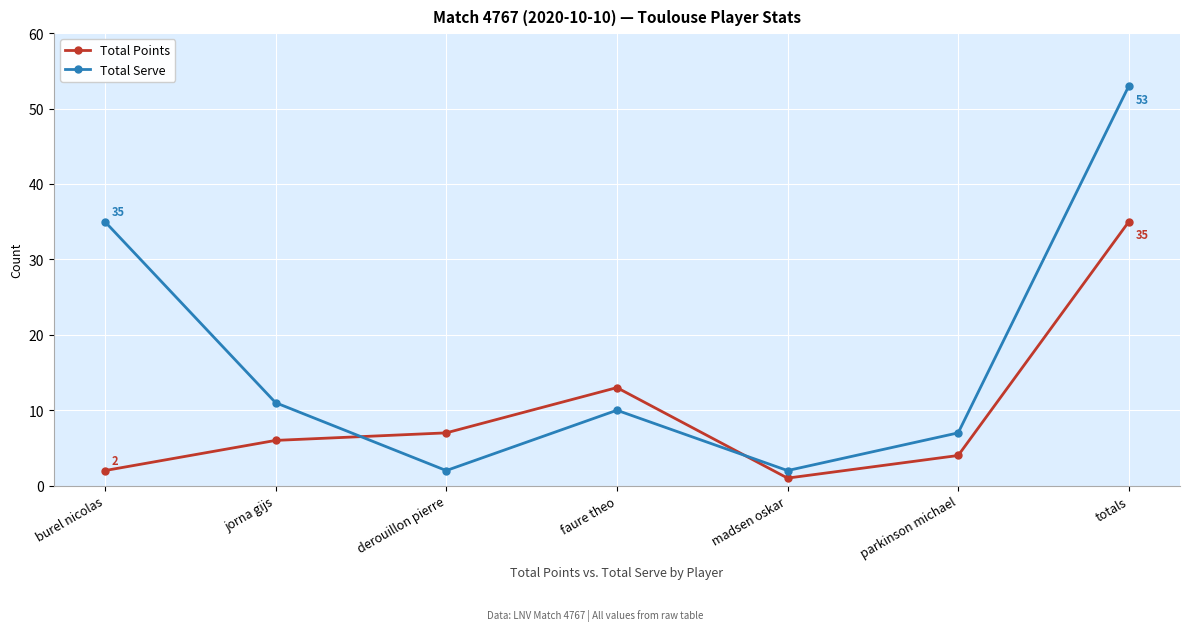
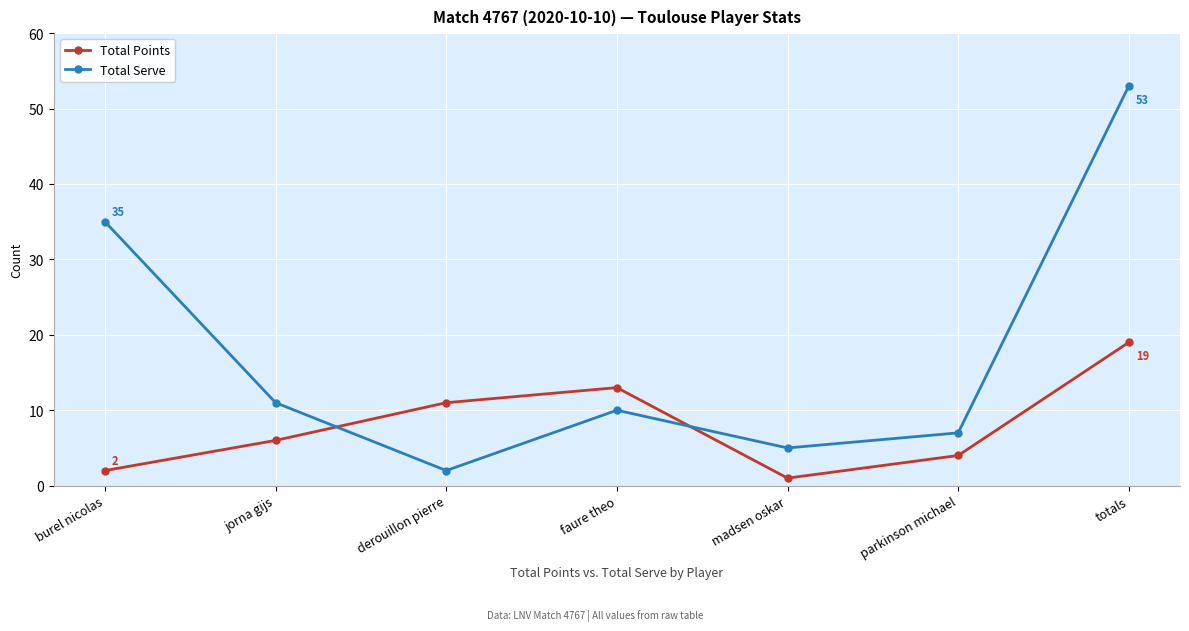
  {
    "Total Points": {
      "burel nicolas": 2,
-     "derouillon pierre": 7,
-     "totals": 35
+     "derouillon pierre": 11,
+     "totals": 19
    },
    "Total Serve": {
      "jorna gijs": 11,
      "derouillon pierre": 2,
      "faure theo": 10,
-     "madsen oskar": 2,
+     "madsen oskar": 5,
      "parkinson michael": 7
    }
  }
